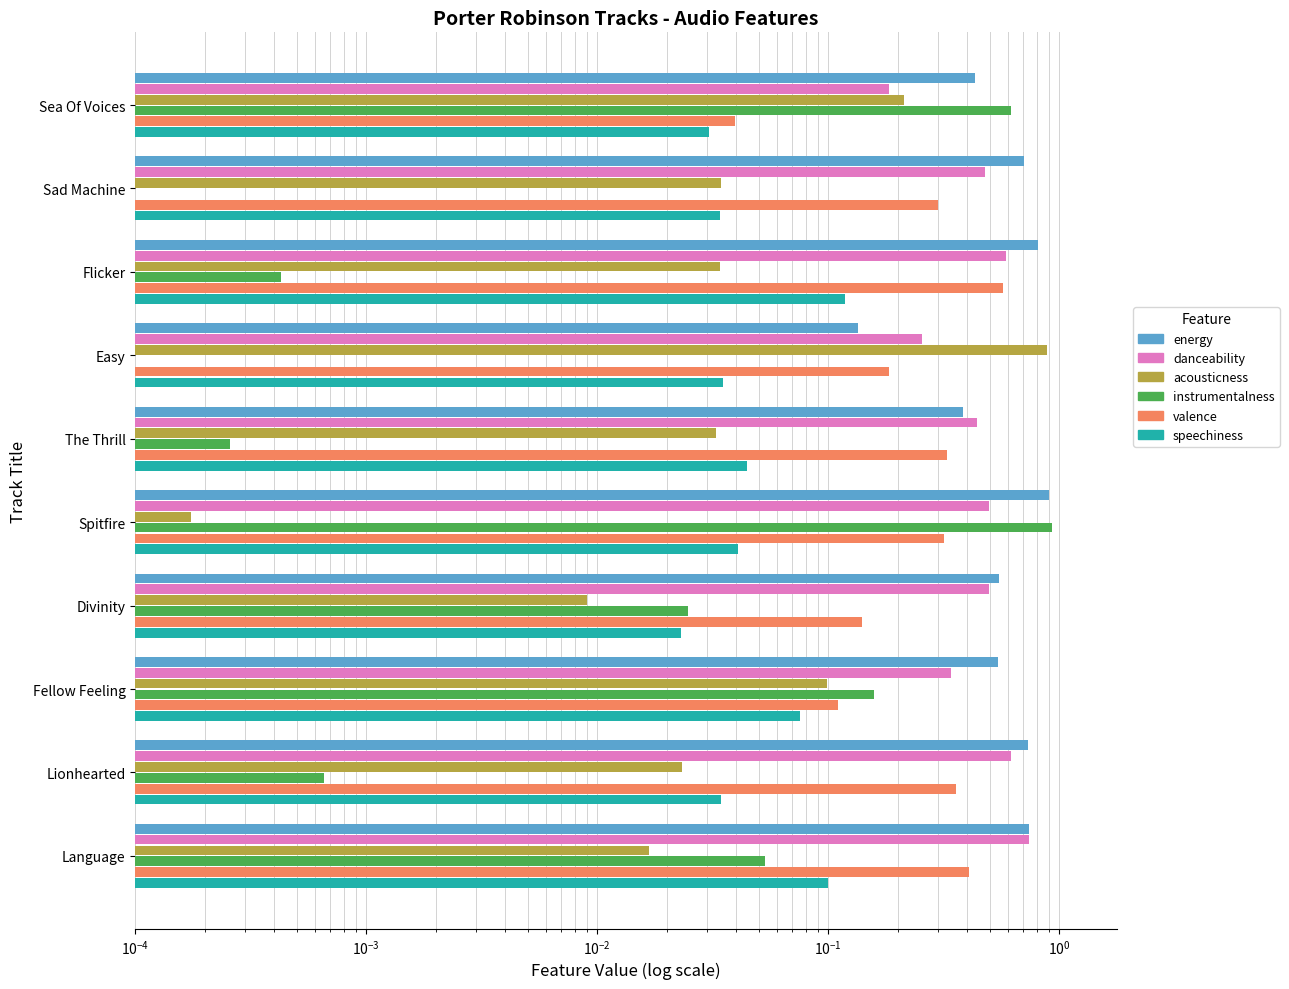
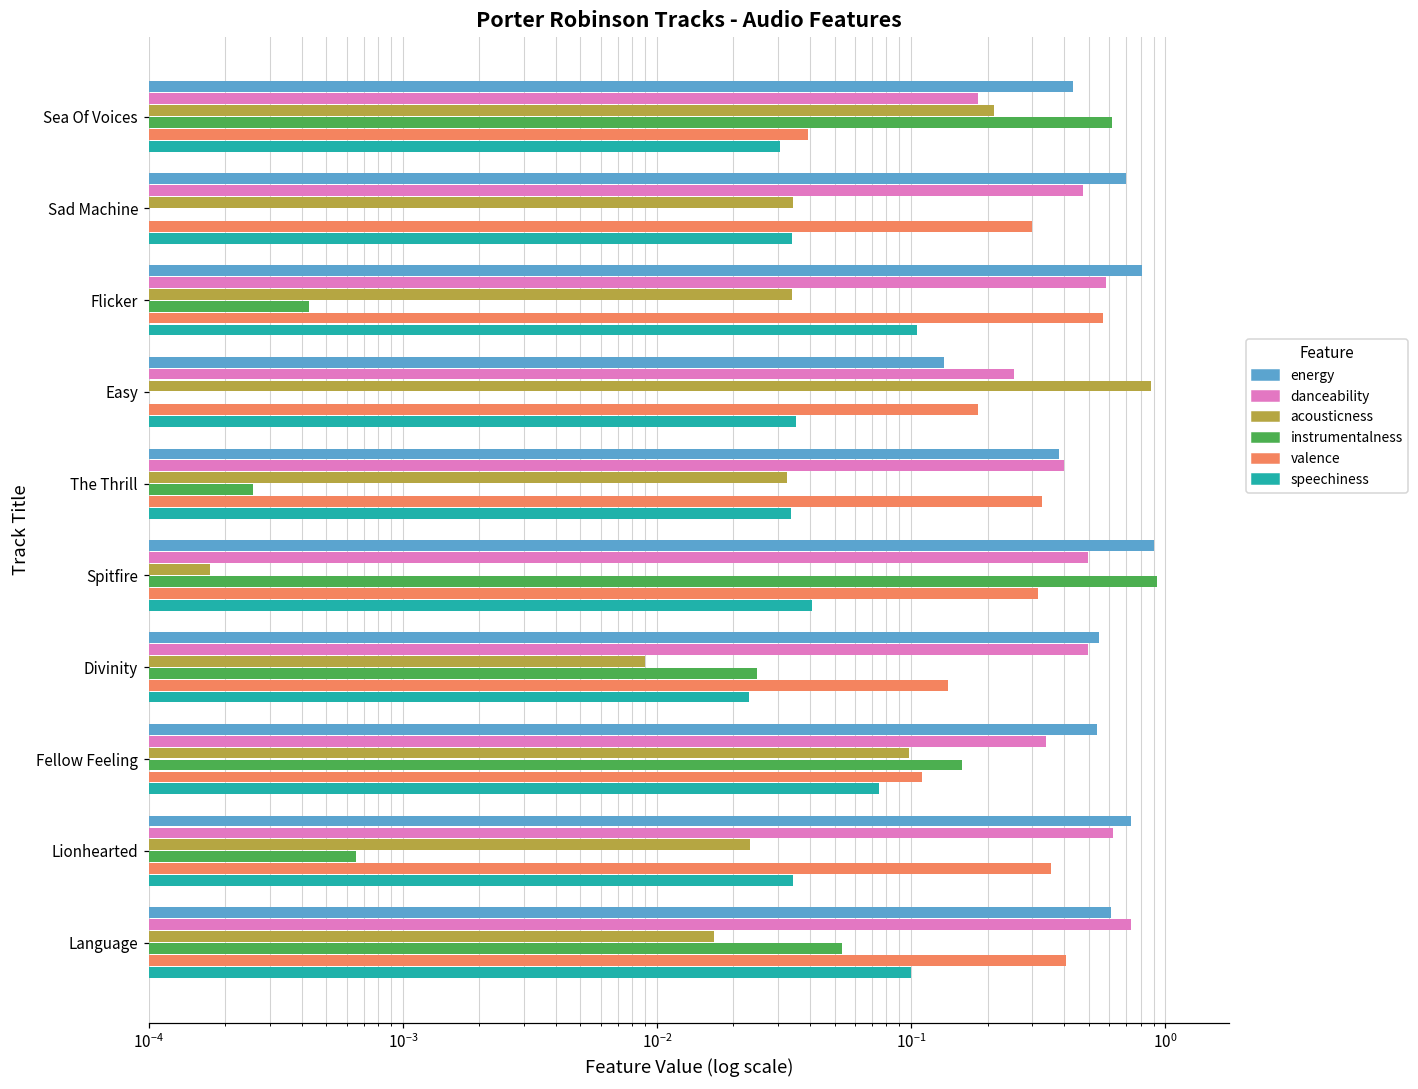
  {
    "energy": {
      "Sea Of Voices": 0.43,
      "Sad Machine": 0.70,
      "Flicker": 0.81,
      "Easy": 0.14,
      "The Thrill": 0.38,
      "Spitfire": 0.90,
      "Divinity": 0.55,
      "Fellow Feeling": 0.54,
      "Lionhearted": 0.73,
-     "Language": 0.74
+     "Language": 0.61
    },
    "danceability": {
      "Sea Of Voices": 0.18,
      "Sad Machine": 0.48,
      "Flicker": 0.59,
      "Easy": 0.25,
-     "The Thrill": 0.44,
+     "The Thrill": 0.40,
      "Spitfire": 0.50,
      "Divinity": 0.50,
      "Fellow Feeling": 0.34,
      "Lionhearted": 0.62,
      "Language": 0.74
    },
    "acousticness": {
      "Sea Of Voices": 0.21,
      "Sad Machine": 0.034,
      "Flicker": 0.034,
      "Easy": 0.88,
      "The Thrill": 0.033,
      "Spitfire": 0.00017,
      "Divinity": 0.009,
      "Fellow Feeling": 0.099,
      "Lionhearted": 0.023,
      "Language": 0.017
    },
    "instrumentalness": {
      "Sea Of Voices": 0.62,
      "Flicker": 0.00043,
      "The Thrill": 0.00026,
      "Spitfire": 0.93,
      "Divinity": 0.025,
      "Fellow Feeling": 0.16,
      "Lionhearted": 0.00066,
      "Language": 0.053
    },
    "valence": {
      "Sea Of Voices": 0.039,
      "Sad Machine": 0.30,
      "Flicker": 0.57,
      "Easy": 0.18,
      "The Thrill": 0.33,
      "Spitfire": 0.32,
      "Divinity": 0.14,
      "Fellow Feeling": 0.11,
      "Lionhearted": 0.36,
      "Language": 0.41
    },
    "speechiness": {
      "Sea Of Voices": 0.031,
      "Sad Machine": 0.034,
-     "Flicker": 0.12,
+     "Flicker": 0.11,
      "Easy": 0.035,
-     "The Thrill": 0.045,
+     "The Thrill": 0.034,
      "Spitfire": 0.041,
      "Divinity": 0.023,
      "Fellow Feeling": 0.075,
      "Lionhearted": 0.034,
      "Language": 0.100
    }
  }
